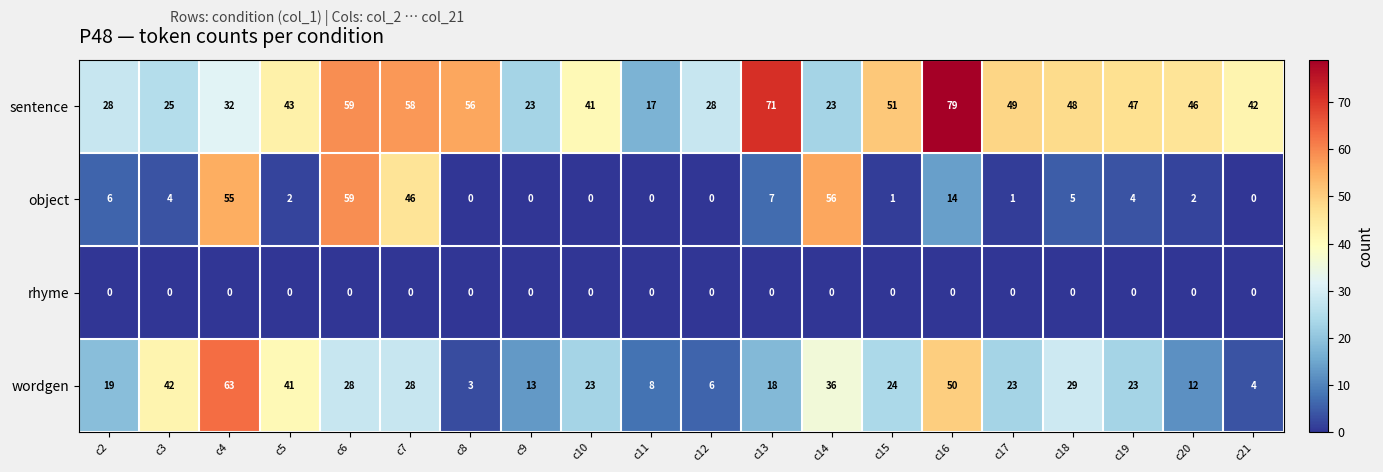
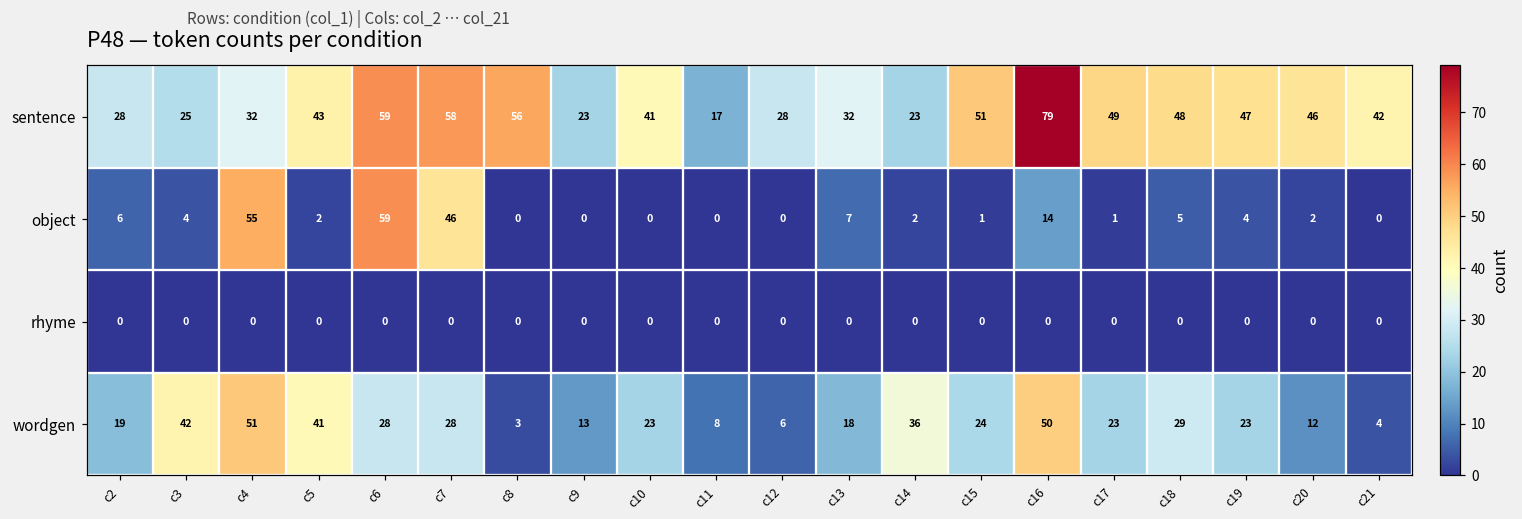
  {
    "sentence": {
      "c2": 28,
      "c3": 25,
      "c4": 32,
      "c5": 43,
      "c6": 59,
      "c7": 58,
      "c8": 56,
      "c9": 23,
      "c10": 41,
      "c11": 17,
      "c12": 28,
-     "c13": 71,
+     "c13": 32,
      "c14": 23,
      "c15": 51,
      "c16": 79,
      "c17": 49,
      "c18": 48,
      "c19": 47,
      "c20": 46,
      "c21": 42
    },
    "object": {
      "c2": 6,
      "c3": 4,
      "c4": 55,
      "c5": 2,
      "c6": 59,
      "c7": 46,
      "c8": 0,
      "c9": 0,
      "c10": 0,
      "c11": 0,
      "c12": 0,
      "c13": 7,
-     "c14": 56,
+     "c14": 2,
      "c15": 1,
      "c16": 14,
      "c17": 1,
      "c18": 5,
      "c19": 4,
      "c20": 2,
      "c21": 0
    },
    "rhyme": {
      "c2": 0,
      "c3": 0,
      "c4": 0,
      "c5": 0,
      "c6": 0,
      "c7": 0,
      "c8": 0,
      "c9": 0,
      "c10": 0,
      "c11": 0,
      "c12": 0,
      "c13": 0,
      "c14": 0,
      "c15": 0,
      "c16": 0,
      "c17": 0,
      "c18": 0,
      "c19": 0,
      "c20": 0,
      "c21": 0
    },
    "wordgen": {
      "c2": 19,
      "c3": 42,
-     "c4": 63,
+     "c4": 51,
      "c5": 41,
      "c6": 28,
      "c7": 28,
      "c8": 3,
      "c9": 13,
      "c10": 23,
      "c11": 8,
      "c12": 6,
      "c13": 18,
      "c14": 36,
      "c15": 24,
      "c16": 50,
      "c17": 23,
      "c18": 29,
      "c19": 23,
      "c20": 12,
      "c21": 4
    }
  }
